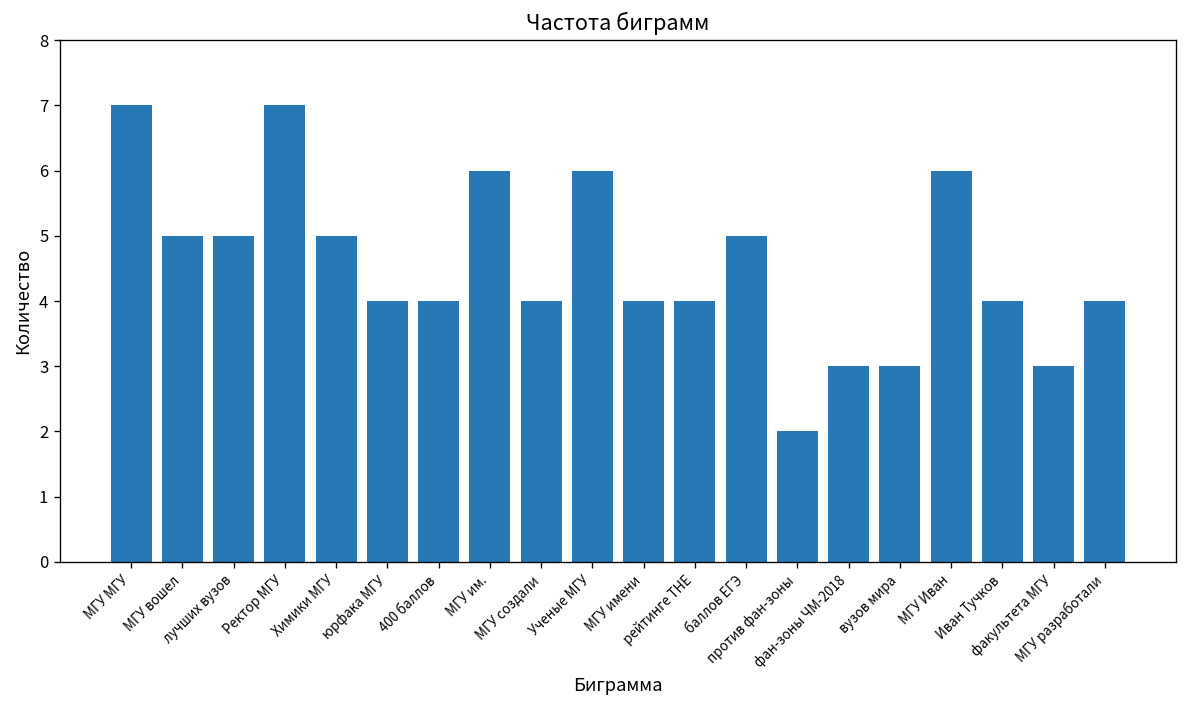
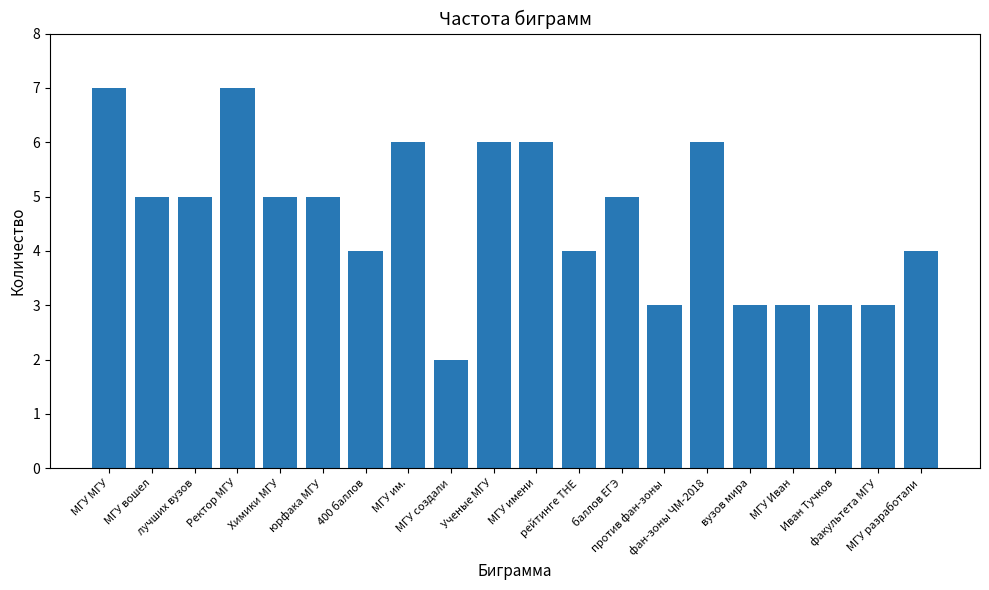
  {
    "МГУ МГУ": 7,
    "МГУ вошел": 5,
    "лучших вузов": 5,
    "Ректор МГУ": 7,
    "Химики МГУ": 5,
-   "юрфака МГУ": 4,
+   "юрфака МГУ": 5,
    "400 баллов": 4,
    "МГУ им.": 6,
-   "МГУ создали": 4,
+   "МГУ создали": 2,
    "Ученые МГУ": 6,
-   "МГУ имени": 4,
+   "МГУ имени": 6,
    "рейтинге THE": 4,
    "баллов ЕГЭ": 5,
-   "против фан-зоны": 2,
-   "фан-зоны ЧМ-2018": 3,
+   "против фан-зоны": 3,
+   "фан-зоны ЧМ-2018": 6,
    "вузов мира": 3,
-   "МГУ Иван": 6,
-   "Иван Тучков": 4,
+   "МГУ Иван": 3,
+   "Иван Тучков": 3,
    "факультета МГУ": 3,
    "МГУ разработали": 4
  }
